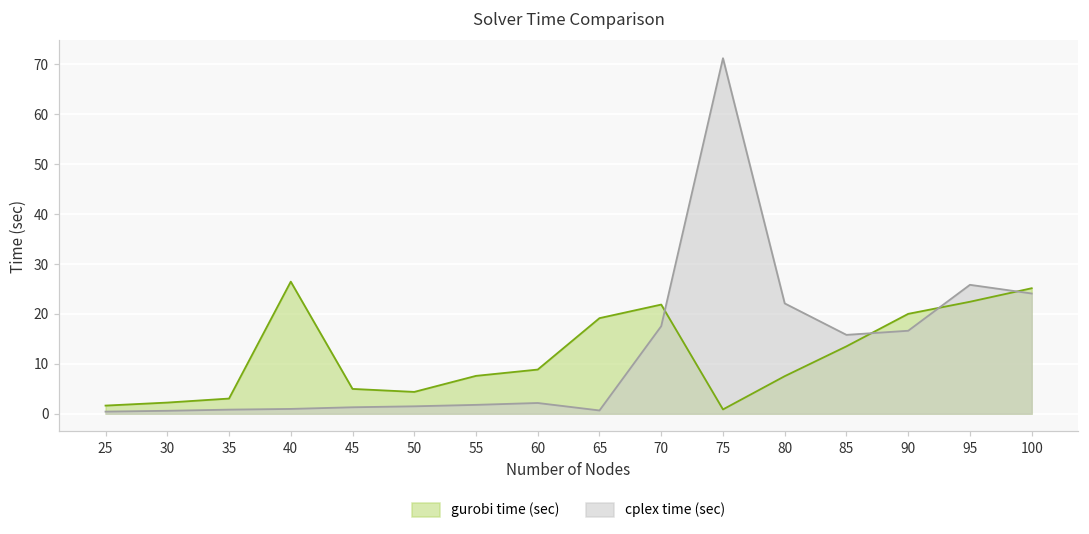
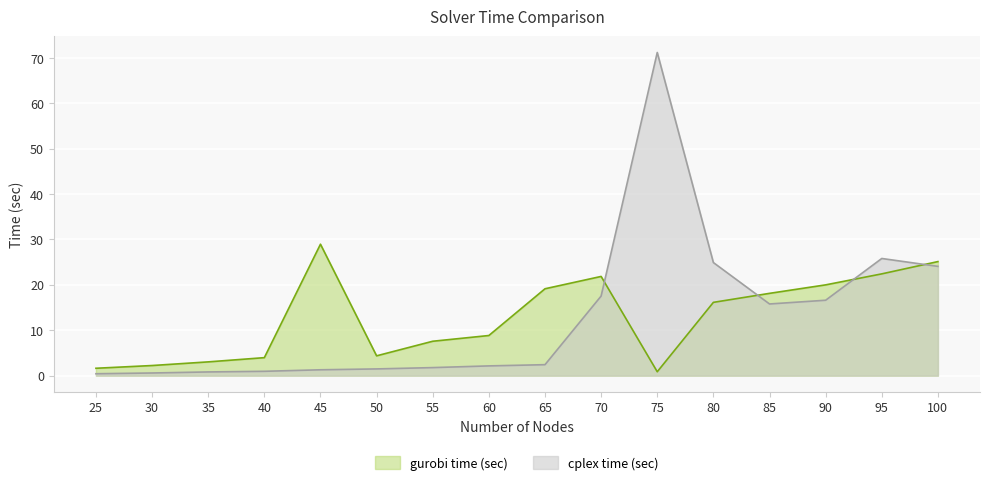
  {
    "gurobi time (sec)": {
      "25": 2,
      "30": 2,
      "35": 3,
-     "40": 26,
-     "45": 5,
+     "40": 4,
+     "45": 29,
      "50": 4,
      "55": 8,
      "60": 9,
      "65": 19,
      "70": 22,
      "75": 1,
-     "80": 8,
-     "85": 13,
+     "80": 16,
+     "85": 18,
      "90": 20,
      "95": 22,
      "100": 25
    },
    "cplex time (sec)": {
      "25": 0,
      "30": 1,
      "35": 1,
      "40": 1,
      "45": 1,
      "50": 1,
      "55": 2,
      "60": 2,
-     "65": 1,
+     "65": 2,
      "70": 18,
      "75": 71,
-     "80": 22,
+     "80": 25,
      "85": 16,
      "90": 17,
      "95": 26,
      "100": 24
    }
  }
